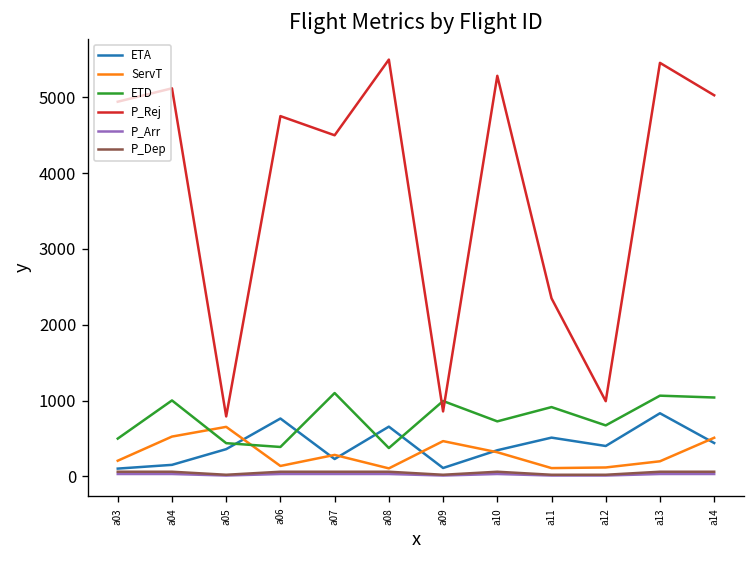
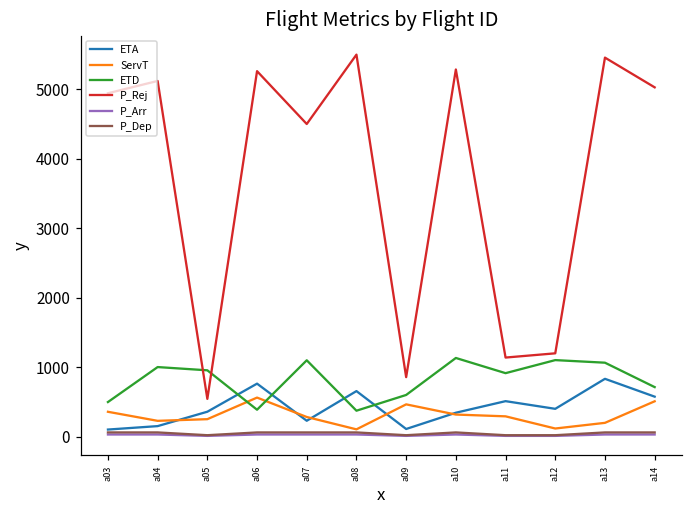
  {
    "ETA": {
      "a03": 100,
      "a04": 200,
      "a05": 400,
      "a06": 800,
      "a07": 200,
      "a08": 700,
      "a09": 100,
      "a11": 500,
      "a12": 400,
      "a13": 800,
-     "a14": 400
+     "a14": 600
    },
    "ServT": {
-     "a03": 200,
-     "a04": 500,
-     "a05": 700,
-     "a06": 100,
+     "a03": 400,
+     "a04": 200,
+     "a05": 300,
+     "a06": 600,
      "a07": 300,
      "a08": 100,
      "a09": 500,
-     "a11": 100,
+     "a11": 300,
      "a12": 100,
      "a13": 200,
      "a14": 500
    },
    "ETD": {
      "a03": 500,
      "a04": 1000,
-     "a05": 400,
+     "a05": 1000,
      "a06": 400,
      "a07": 1100,
      "a08": 400,
-     "a09": 1000,
-     "a10": 700,
+     "a09": 600,
+     "a10": 1100,
      "a11": 900,
-     "a12": 700,
+     "a12": 1100,
      "a13": 1100,
-     "a14": 1000
+     "a14": 700
    },
    "P_Rej": {
      "a04": 5100,
-     "a05": 800,
-     "a06": 4800,
+     "a05": 500,
+     "a06": 5300,
      "a07": 4500,
      "a08": 5500,
      "a09": 900,
      "a10": 5300,
-     "a11": 2300,
-     "a12": 1000,
+     "a11": 1100,
+     "a12": 1200,
      "a13": 5500,
      "a14": 5000
    }
  }
